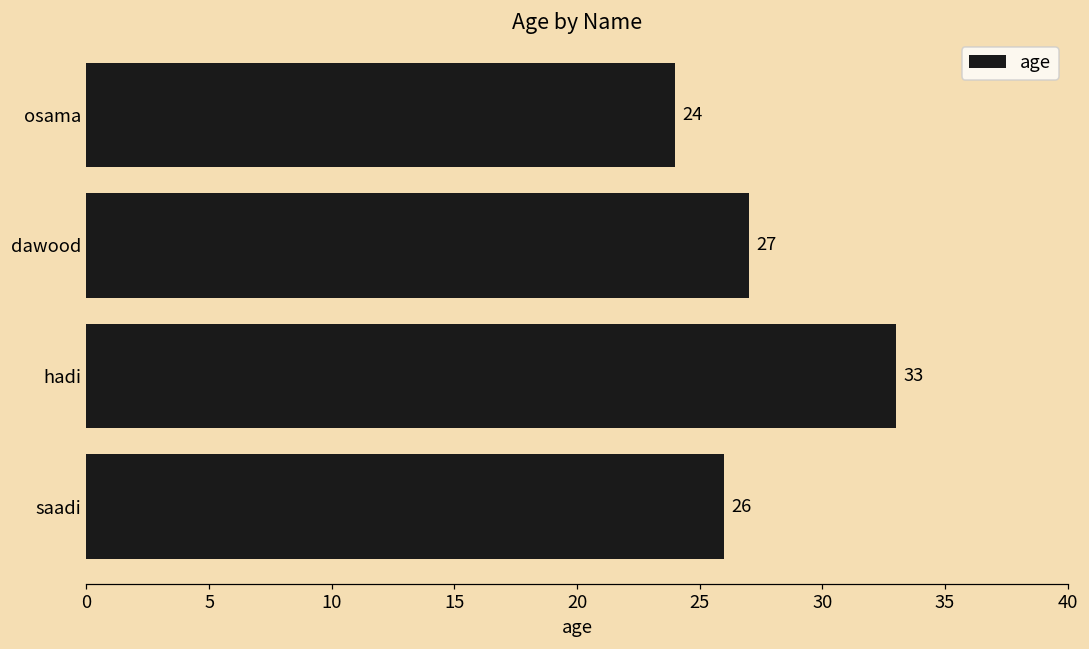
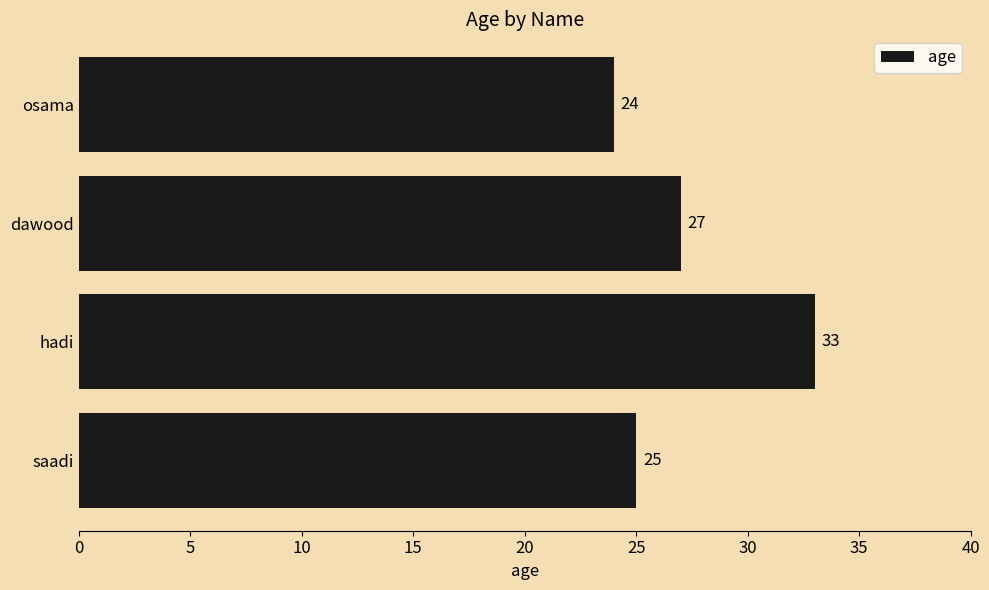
  {
    "osama": 24,
    "dawood": 27,
    "hadi": 33,
-   "saadi": 26
+   "saadi": 25
  }
